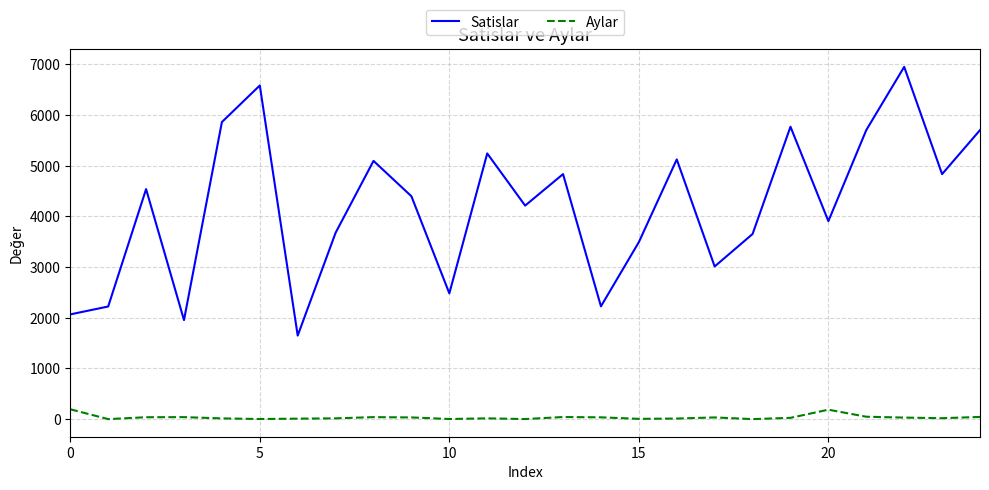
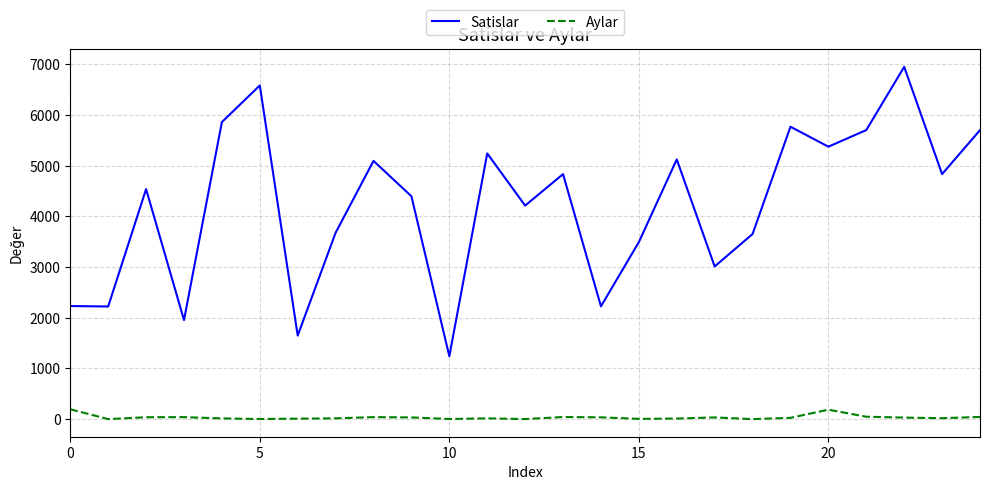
  {
    "Satislar": {
-     "0": 2100,
+     "0": 2200,
      "5": 6600,
-     "10": 2500,
+     "10": 1200,
      "15": 3500,
-     "20": 3900
+     "20": 5400
    },
    "Aylar": {
      "0": 200,
      "5": 0,
      "10": 0,
      "15": 0,
      "20": 200
    }
  }
